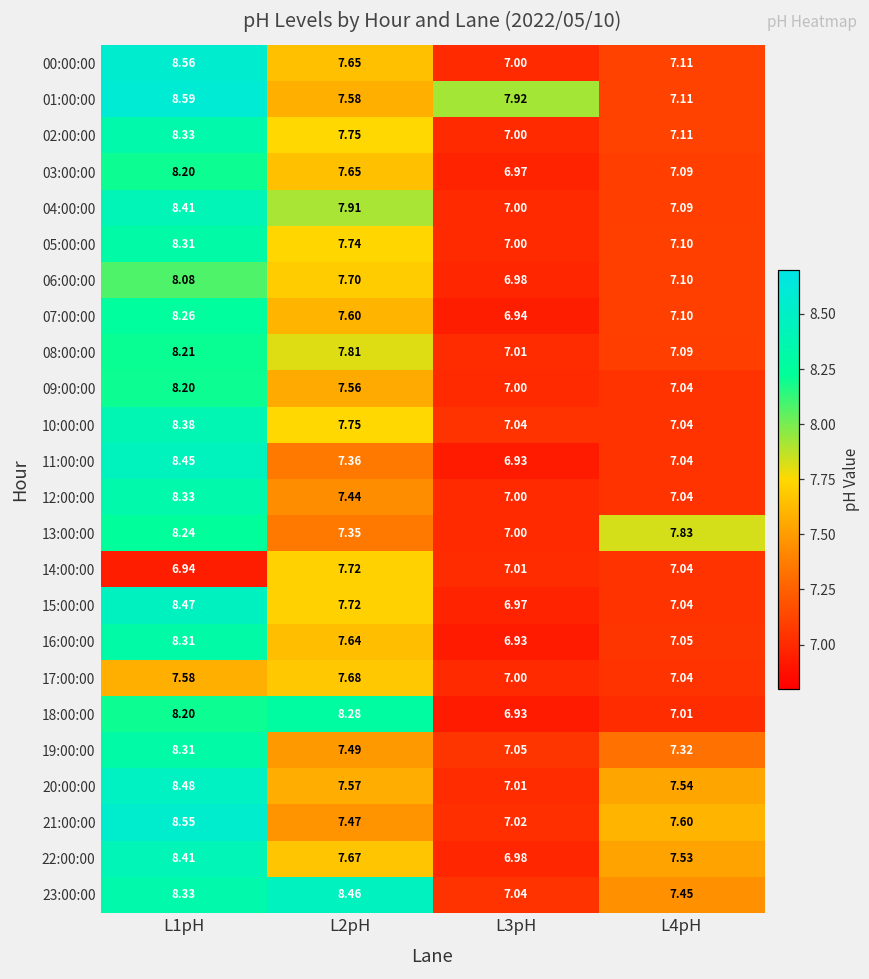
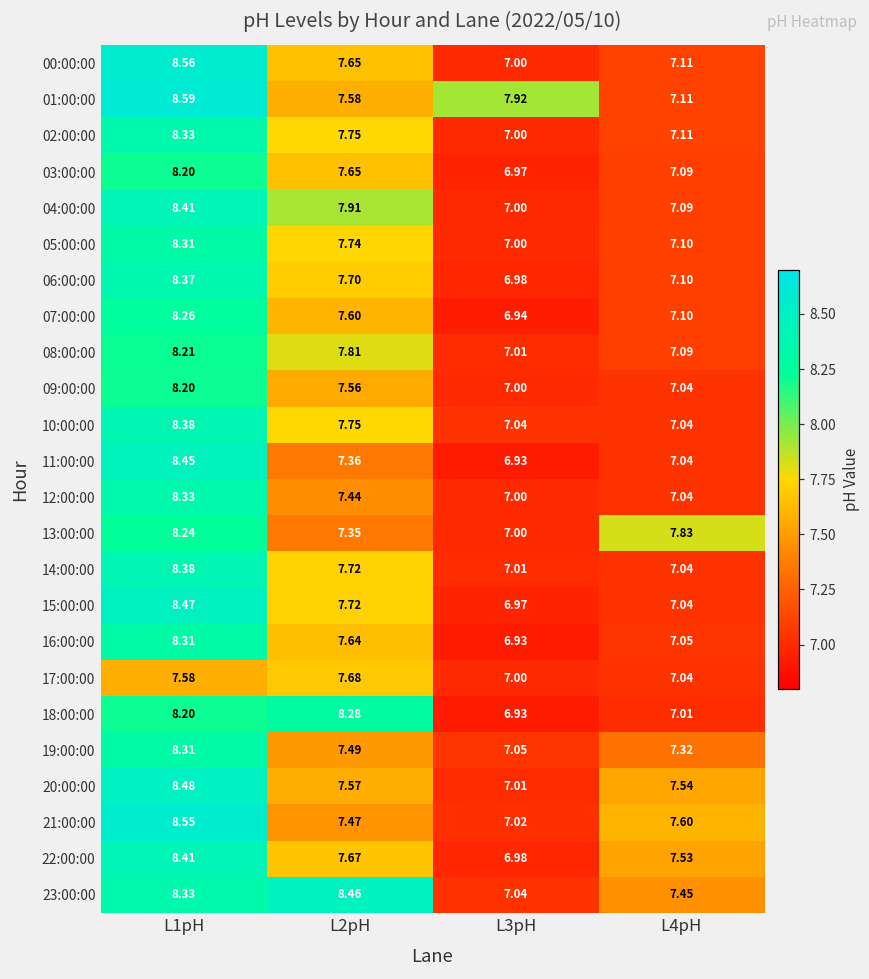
  {
    "00:00:00": {
      "L1pH": 8.56,
      "L2pH": 7.65,
      "L3pH": 7.00,
      "L4pH": 7.11
    },
    "01:00:00": {
      "L1pH": 8.59,
      "L2pH": 7.58,
      "L3pH": 7.92,
      "L4pH": 7.11
    },
    "02:00:00": {
      "L1pH": 8.33,
      "L2pH": 7.75,
      "L3pH": 7.00,
      "L4pH": 7.11
    },
    "03:00:00": {
      "L1pH": 8.20,
      "L2pH": 7.65,
      "L3pH": 6.97,
      "L4pH": 7.09
    },
    "04:00:00": {
      "L1pH": 8.41,
      "L2pH": 7.91,
      "L3pH": 7.00,
      "L4pH": 7.09
    },
    "05:00:00": {
      "L1pH": 8.31,
      "L2pH": 7.74,
      "L3pH": 7.00,
      "L4pH": 7.10
    },
    "06:00:00": {
-     "L1pH": 8.08,
+     "L1pH": 8.37,
      "L2pH": 7.70,
      "L3pH": 6.98,
      "L4pH": 7.10
    },
    "07:00:00": {
      "L1pH": 8.26,
      "L2pH": 7.60,
      "L3pH": 6.94,
      "L4pH": 7.10
    },
    "08:00:00": {
      "L1pH": 8.21,
      "L2pH": 7.81,
      "L3pH": 7.01,
      "L4pH": 7.09
    },
    "09:00:00": {
      "L1pH": 8.20,
      "L2pH": 7.56,
      "L3pH": 7.00,
      "L4pH": 7.04
    },
    "10:00:00": {
      "L1pH": 8.38,
      "L2pH": 7.75,
      "L3pH": 7.04,
      "L4pH": 7.04
    },
    "11:00:00": {
      "L1pH": 8.45,
      "L2pH": 7.36,
      "L3pH": 6.93,
      "L4pH": 7.04
    },
    "12:00:00": {
      "L1pH": 8.33,
      "L2pH": 7.44,
      "L3pH": 7.00,
      "L4pH": 7.04
    },
    "13:00:00": {
      "L1pH": 8.24,
      "L2pH": 7.35,
      "L3pH": 7.00,
      "L4pH": 7.83
    },
    "14:00:00": {
-     "L1pH": 6.94,
+     "L1pH": 8.38,
      "L2pH": 7.72,
      "L3pH": 7.01,
      "L4pH": 7.04
    },
    "15:00:00": {
      "L1pH": 8.47,
      "L2pH": 7.72,
      "L3pH": 6.97,
      "L4pH": 7.04
    },
    "16:00:00": {
      "L1pH": 8.31,
      "L2pH": 7.64,
      "L3pH": 6.93,
      "L4pH": 7.05
    },
    "17:00:00": {
      "L1pH": 7.58,
      "L2pH": 7.68,
      "L3pH": 7.00,
      "L4pH": 7.04
    },
    "18:00:00": {
      "L1pH": 8.20,
      "L2pH": 8.28,
      "L3pH": 6.93,
      "L4pH": 7.01
    },
    "19:00:00": {
      "L1pH": 8.31,
      "L2pH": 7.49,
      "L3pH": 7.05,
      "L4pH": 7.32
    },
    "20:00:00": {
      "L1pH": 8.48,
      "L2pH": 7.57,
      "L3pH": 7.01,
      "L4pH": 7.54
    },
    "21:00:00": {
      "L1pH": 8.55,
      "L2pH": 7.47,
      "L3pH": 7.02,
      "L4pH": 7.60
    },
    "22:00:00": {
      "L1pH": 8.41,
      "L2pH": 7.67,
      "L3pH": 6.98,
      "L4pH": 7.53
    },
    "23:00:00": {
      "L1pH": 8.33,
      "L2pH": 8.46,
      "L3pH": 7.04,
      "L4pH": 7.45
    }
  }
